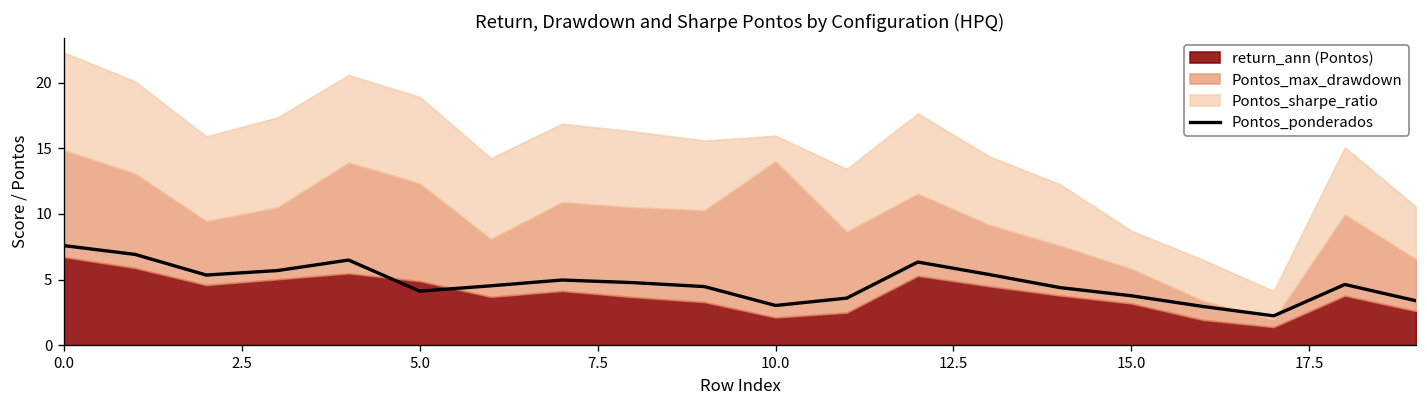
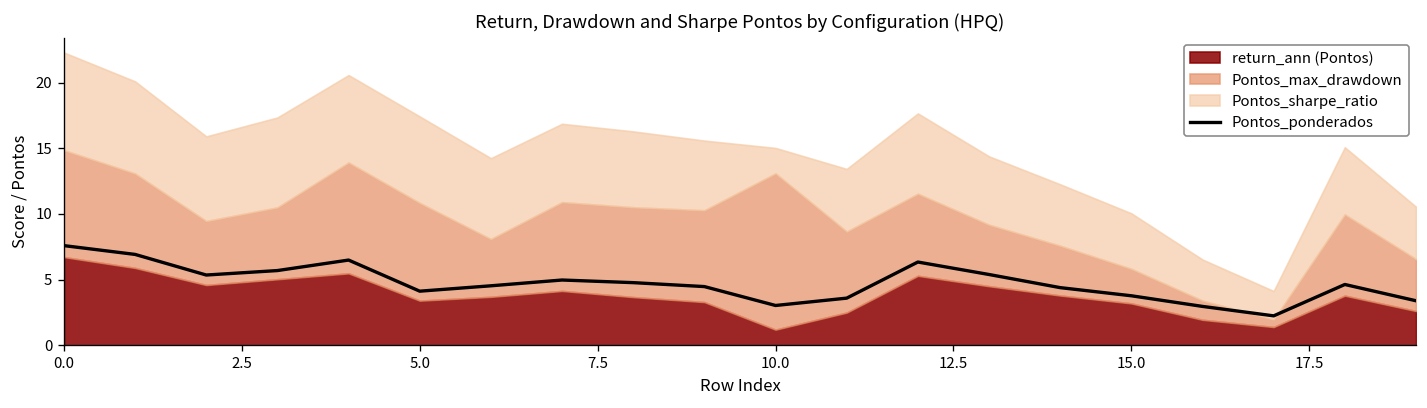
  {
    "Pontos_ponderados": {
      "0.0": 7.6,
      "5.0": 4.1,
      "10.0": 3.0,
      "15.0": 3.8
    },
    "return_ann (Pontos)": {
      "0.0": 6.7,
-     "5.0": 4.9,
-     "10.0": 2.1,
+     "5.0": 3.4,
+     "10.0": 1.2,
      "15.0": 3.2
    },
    "Pontos_max_drawdown": {
      "0.0": 8.1,
      "5.0": 7.4,
      "10.0": 11.9,
      "15.0": 2.6
    },
    "Pontos_sharpe_ratio": {
      "0.0": 7.4,
      "5.0": 6.6,
      "10.0": 1.9,
-     "15.0": 2.9
+     "15.0": 4.2
    }
  }
